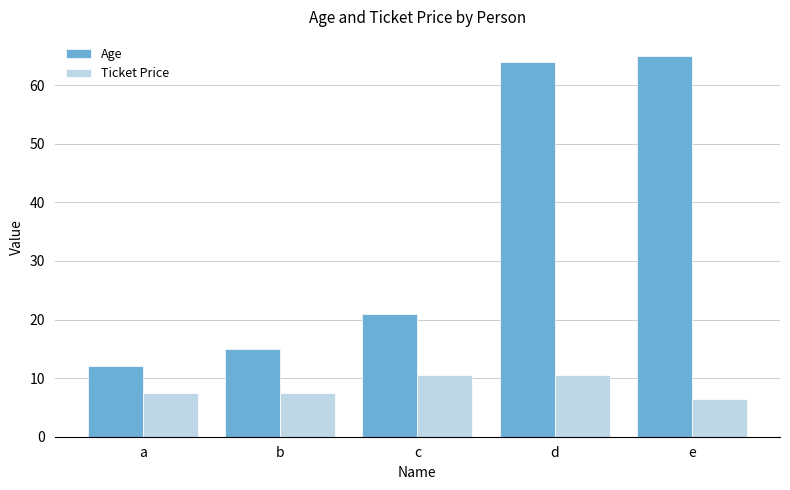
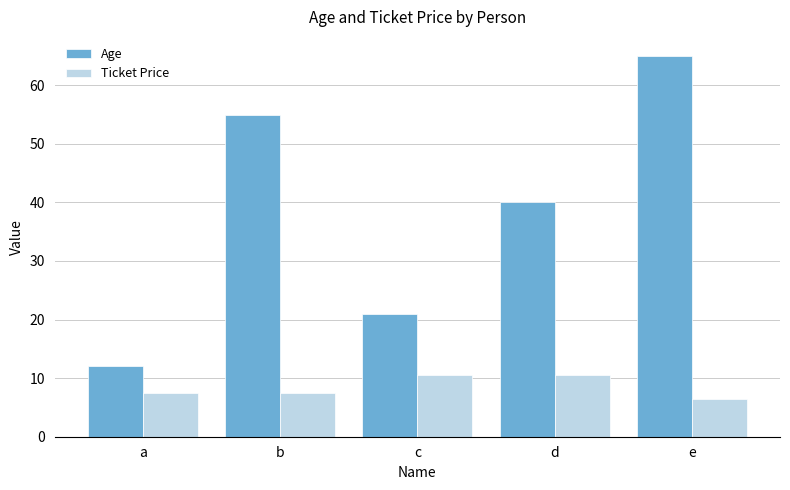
  {
    "Age": {
      "a": 12,
-     "b": 15,
+     "b": 55,
      "c": 21,
-     "d": 64,
+     "d": 40,
      "e": 65
    },
    "Ticket Price": {
      "a": 8,
      "b": 8,
      "c": 11,
      "d": 11,
      "e": 7
    }
  }
